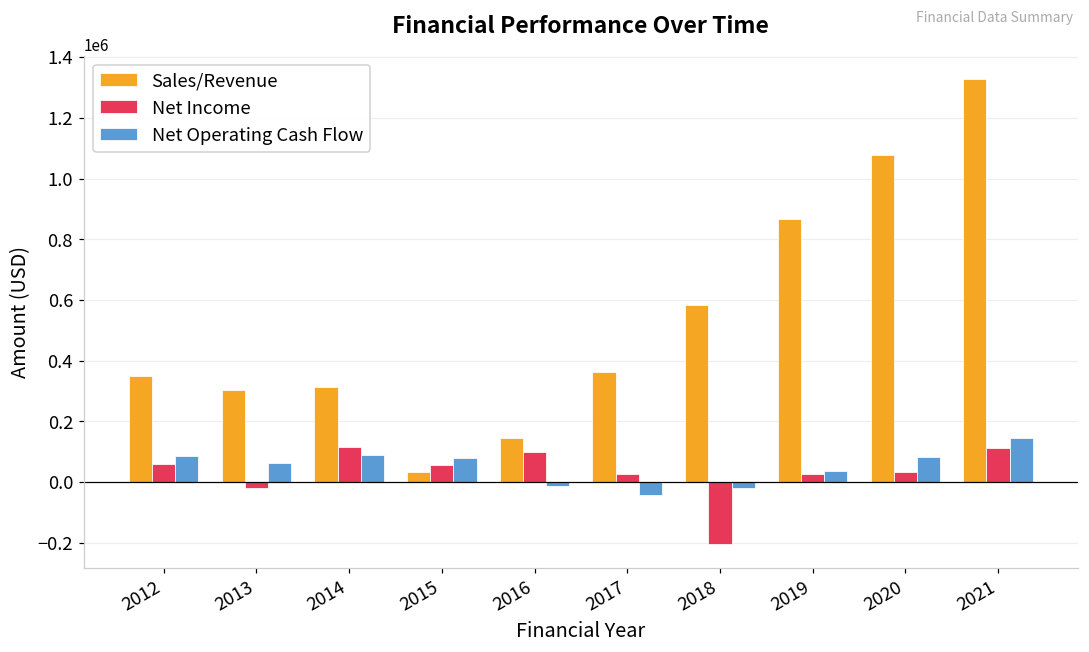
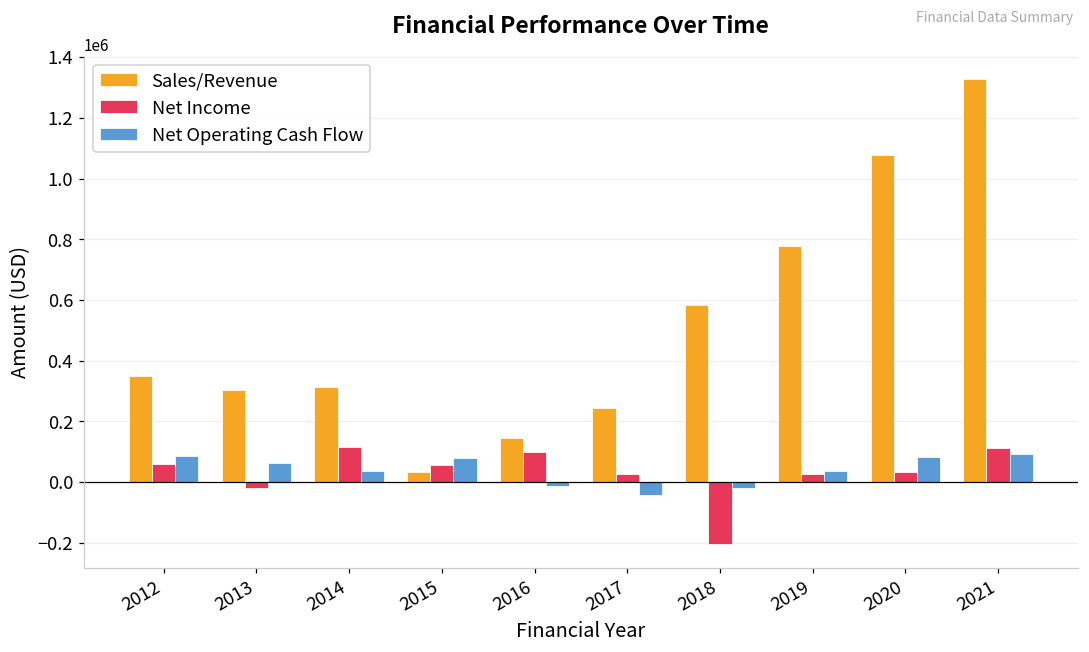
  {
    "Sales/Revenue": {
      "2012": 350000,
      "2013": 300000,
      "2014": 310000,
      "2015": 30000,
      "2016": 140000,
-     "2017": 360000,
+     "2017": 240000,
      "2018": 580000,
-     "2019": 870000,
+     "2019": 780000,
      "2020": 1080000,
      "2021": 1330000
    },
    "Net Income": {
      "2012": 60000,
      "2013": -20000,
      "2014": 120000,
      "2015": 60000,
      "2016": 100000,
      "2017": 30000,
      "2018": -210000,
      "2019": 30000,
      "2020": 30000,
      "2021": 110000
    },
    "Net Operating Cash Flow": {
      "2012": 90000,
      "2013": 60000,
-     "2014": 90000,
+     "2014": 30000,
      "2015": 80000,
      "2016": -10000,
      "2017": -40000,
      "2018": -20000,
      "2019": 40000,
      "2020": 80000,
-     "2021": 140000
+     "2021": 90000
    }
  }
